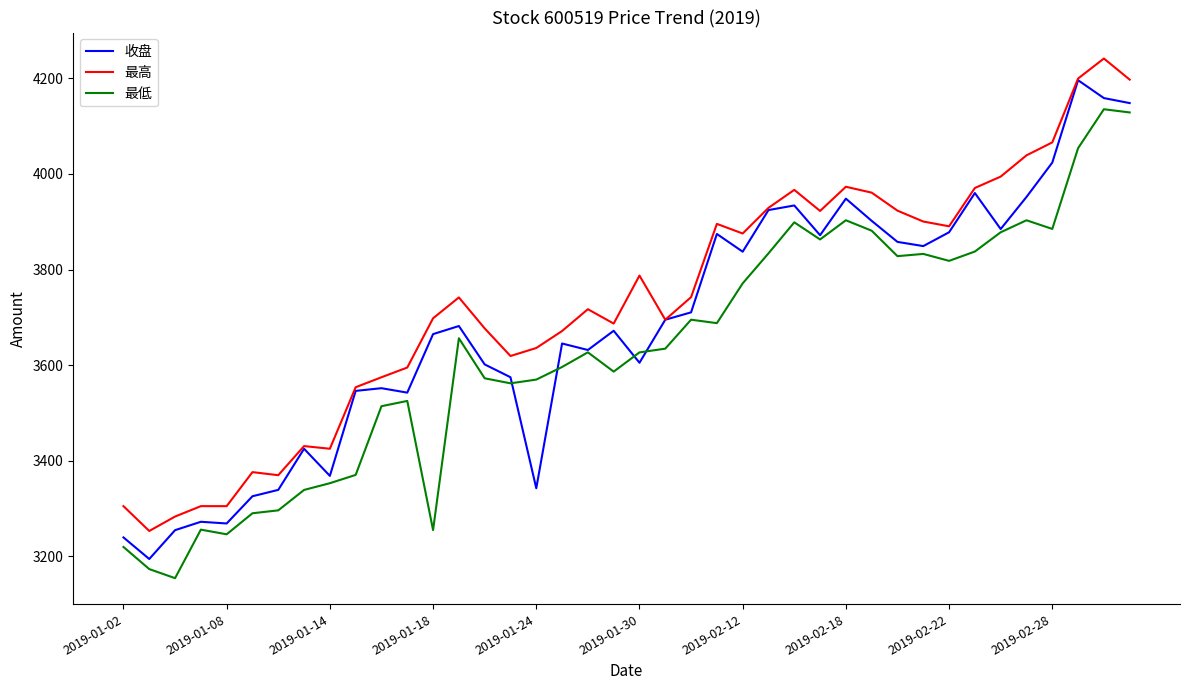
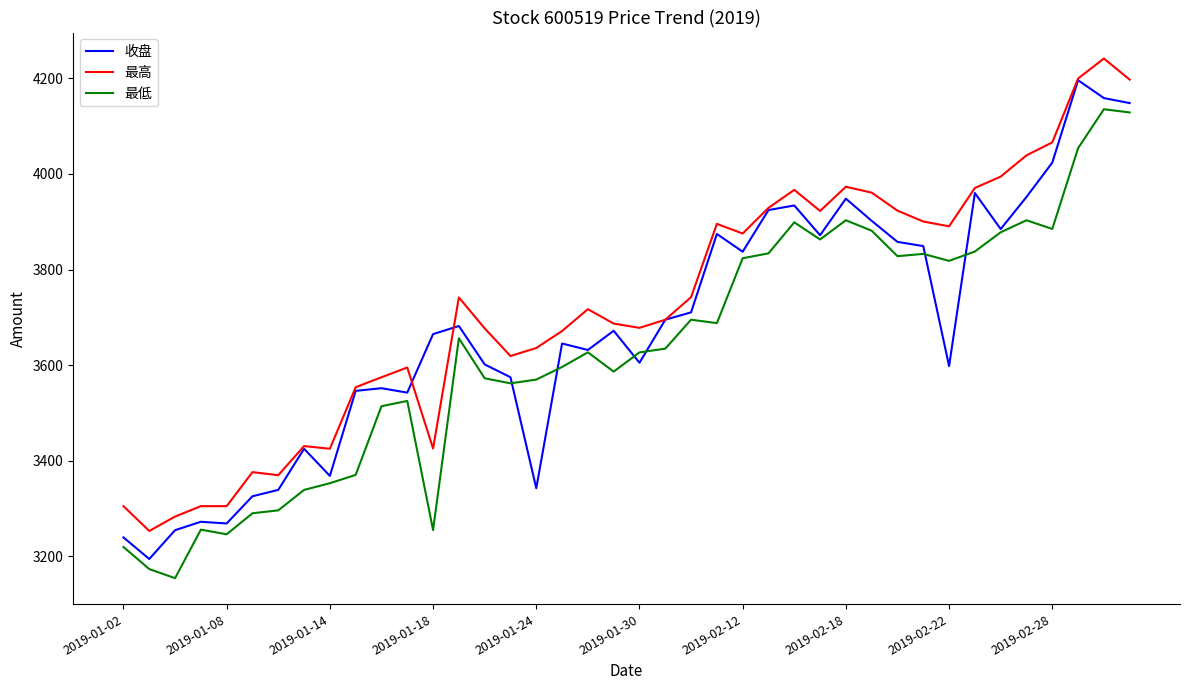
  {
    "收盘": {
      "2019-01-02": 3240,
      "2019-01-08": 3270,
      "2019-01-14": 3370,
      "2019-01-18": 3660,
      "2019-01-24": 3340,
      "2019-01-30": 3600,
      "2019-02-12": 3840,
      "2019-02-18": 3950,
-     "2019-02-22": 3880,
+     "2019-02-22": 3600,
      "2019-02-28": 4020
    },
    "最高": {
      "2019-01-02": 3310,
      "2019-01-08": 3310,
      "2019-01-14": 3430,
-     "2019-01-18": 3700,
+     "2019-01-18": 3430,
      "2019-01-24": 3640,
-     "2019-01-30": 3790,
+     "2019-01-30": 3680,
      "2019-02-12": 3880,
      "2019-02-18": 3970,
      "2019-02-22": 3890,
      "2019-02-28": 4070
    },
    "最低": {
      "2019-01-02": 3220,
      "2019-01-08": 3250,
      "2019-01-14": 3350,
      "2019-01-18": 3260,
      "2019-01-24": 3570,
      "2019-01-30": 3630,
-     "2019-02-12": 3770,
+     "2019-02-12": 3820,
      "2019-02-18": 3900,
      "2019-02-22": 3820,
      "2019-02-28": 3880
    }
  }
